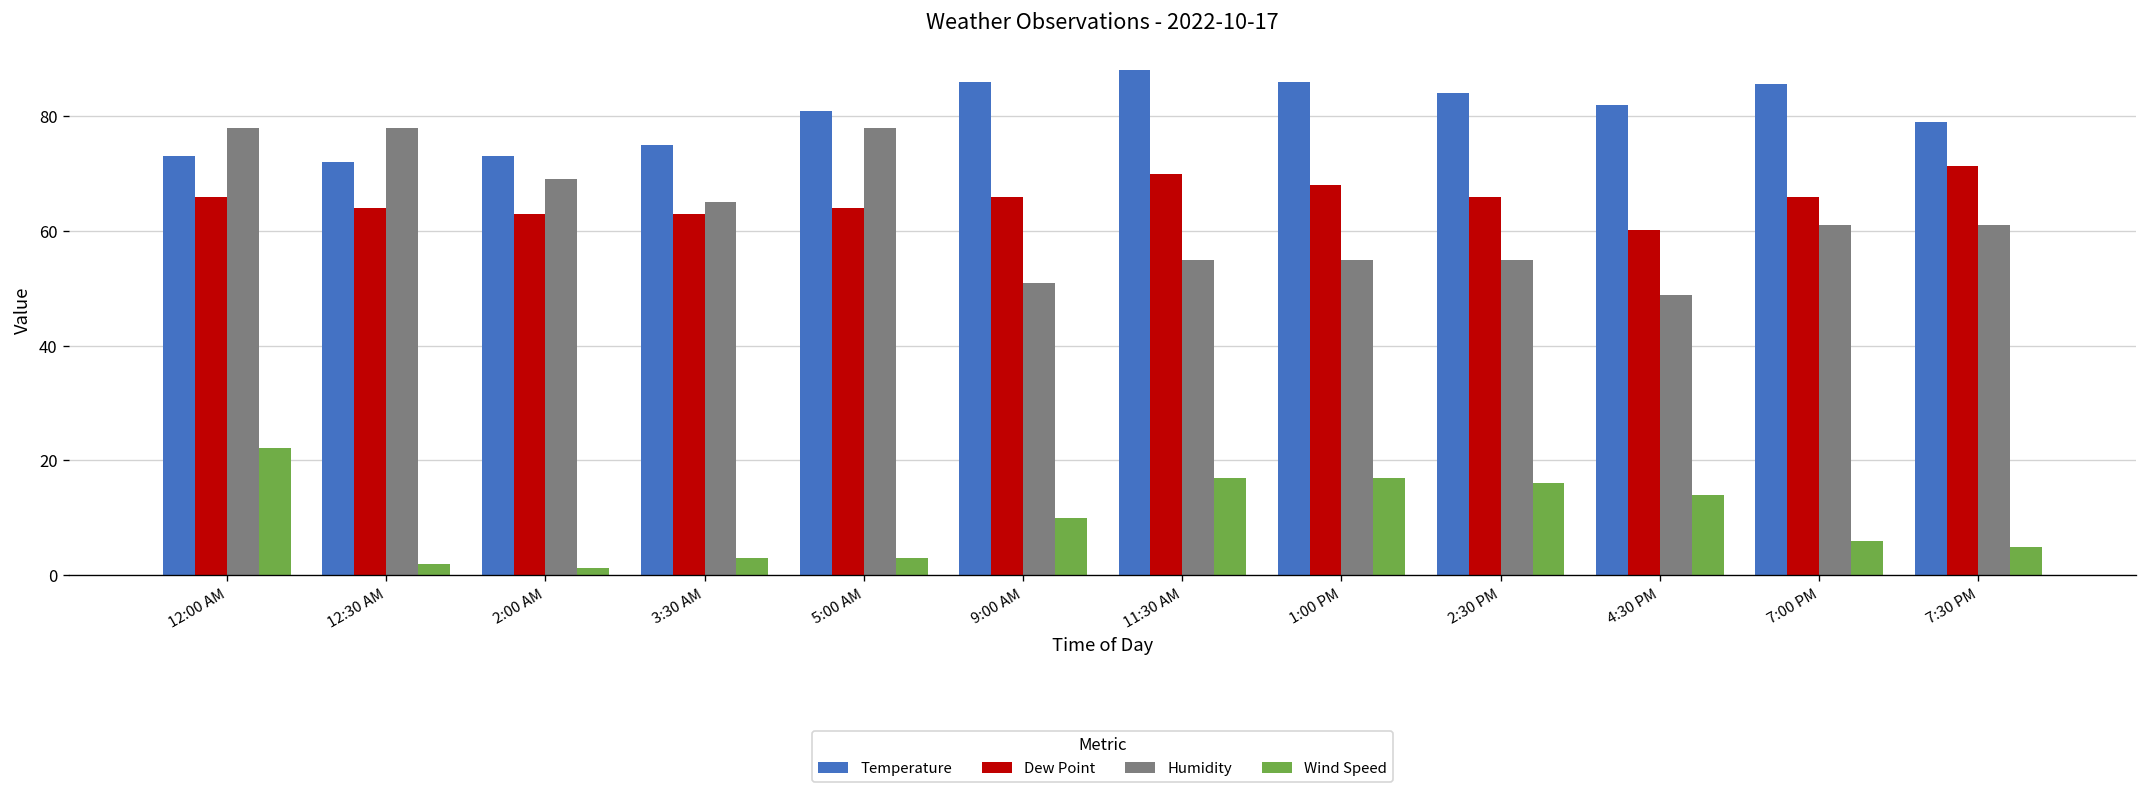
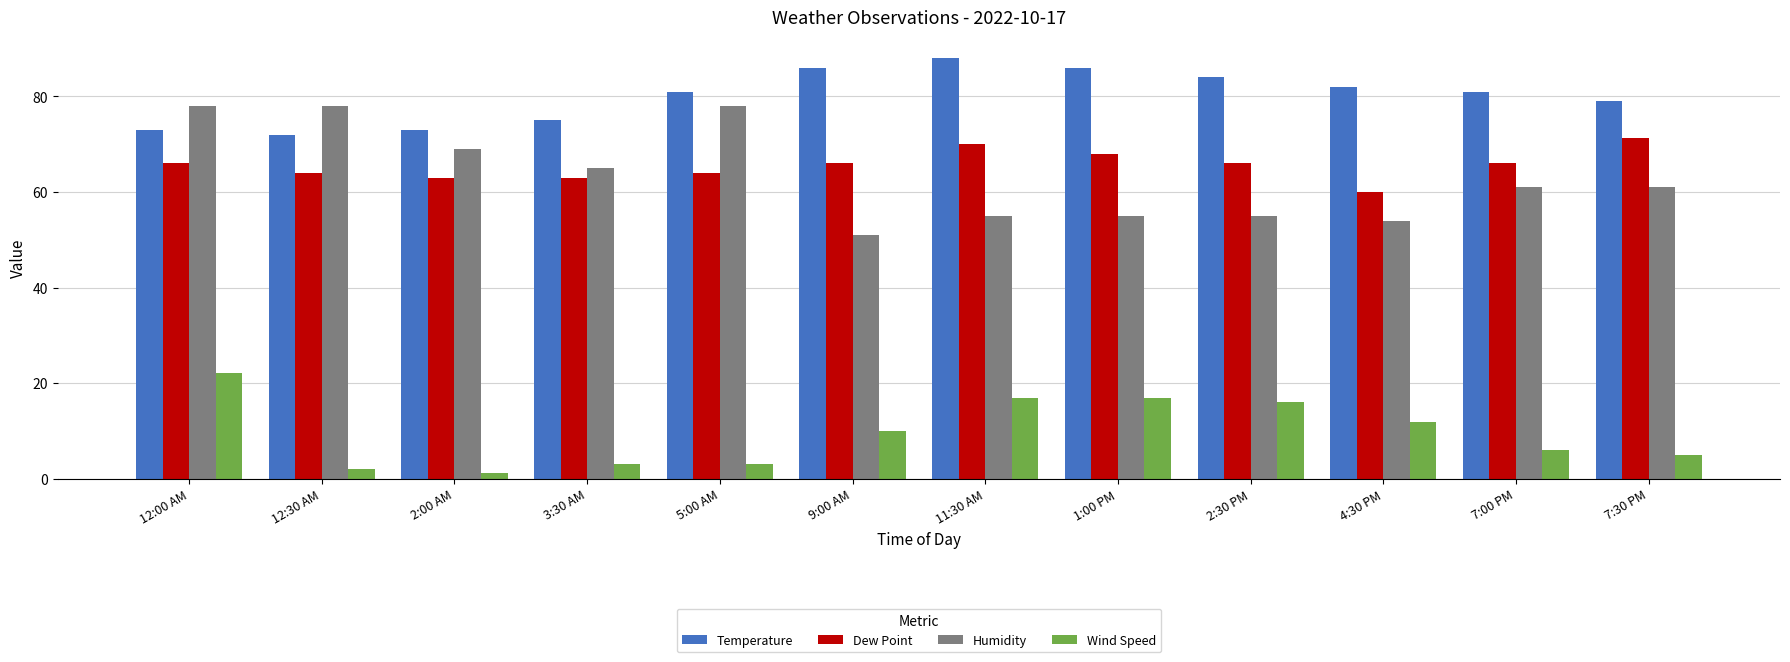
  {
    "Temperature": {
      "12:00 AM": 73,
      "12:30 AM": 72,
      "2:00 AM": 73,
      "3:30 AM": 75,
      "5:00 AM": 81,
      "9:00 AM": 86,
      "11:30 AM": 88,
      "1:00 PM": 86,
      "2:30 PM": 84,
      "4:30 PM": 82,
-     "7:00 PM": 86,
+     "7:00 PM": 81,
      "7:30 PM": 79
    },
    "Dew Point": {
      "12:00 AM": 66,
      "12:30 AM": 64,
      "2:00 AM": 63,
      "3:30 AM": 63,
      "5:00 AM": 64,
      "9:00 AM": 66,
      "11:30 AM": 70,
      "1:00 PM": 68,
      "2:30 PM": 66,
      "4:30 PM": 60,
      "7:00 PM": 66,
      "7:30 PM": 71
    },
    "Humidity": {
      "12:00 AM": 78,
      "12:30 AM": 78,
      "2:00 AM": 69,
      "3:30 AM": 65,
      "5:00 AM": 78,
      "9:00 AM": 51,
      "11:30 AM": 55,
      "1:00 PM": 55,
      "2:30 PM": 55,
-     "4:30 PM": 49,
+     "4:30 PM": 54,
      "7:00 PM": 61,
      "7:30 PM": 61
    },
    "Wind Speed": {
      "12:00 AM": 22,
      "12:30 AM": 2,
      "2:00 AM": 1,
      "3:30 AM": 3,
      "5:00 AM": 3,
      "9:00 AM": 10,
      "11:30 AM": 17,
      "1:00 PM": 17,
      "2:30 PM": 16,
-     "4:30 PM": 14,
+     "4:30 PM": 12,
      "7:00 PM": 6,
      "7:30 PM": 5
    }
  }
